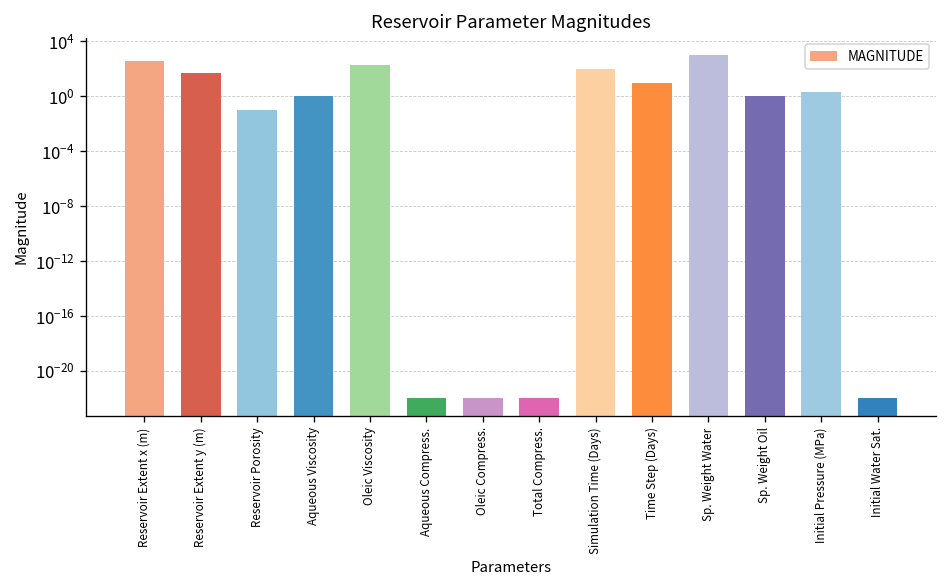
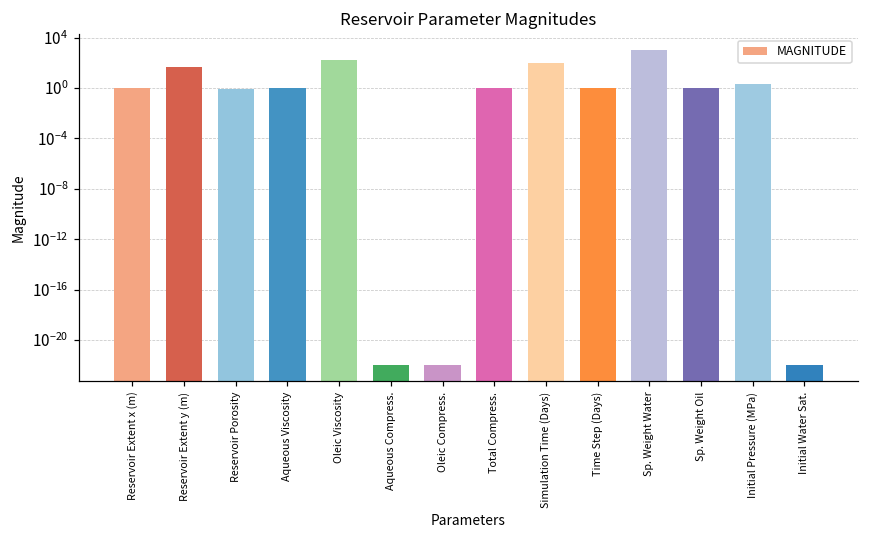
  {
-   "Reservoir Extent x (m)": 300,
+   "Reservoir Extent x (m)": 1,
    "Reservoir Extent y (m)": 40,
-   "Reservoir Porosity": 0.1,
+   "Reservoir Porosity": 1,
    "Aqueous Viscosity": 1,
    "Oleic Viscosity": 200,
    "Aqueous Compress.": 0.000000000000,
    "Oleic Compress.": 0.000000000000,
-   "Total Compress.": 0,
+   "Total Compress.": 1,
    "Simulation Time (Days)": 100,
-   "Time Step (Days)": 10,
+   "Time Step (Days)": 1,
    "Sp. Weight Water": 1000,
    "Sp. Weight Oil": 1,
    "Initial Pressure (MPa)": 2,
    "Initial Water Sat.": 0.000000000000
  }
